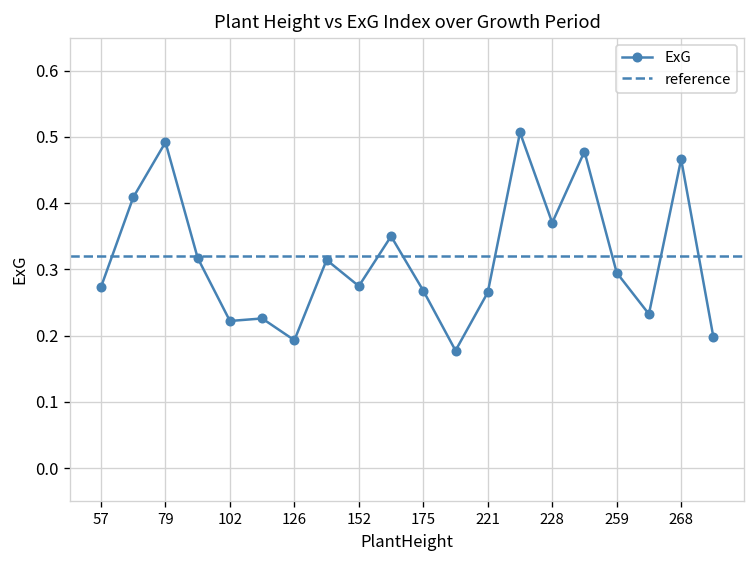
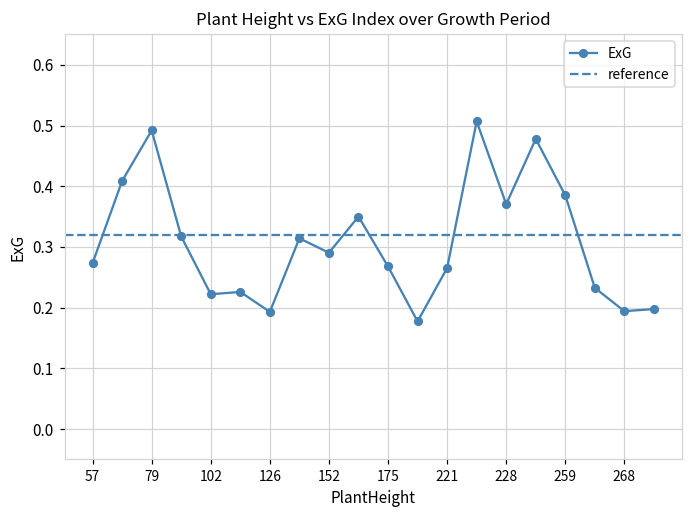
  {
    "57": 0.27,
    "79": 0.49,
    "102": 0.22,
    "126": 0.19,
-   "152": 0.27,
+   "152": 0.29,
    "175": 0.27,
    "221": 0.27,
    "228": 0.37,
-   "259": 0.30,
-   "268": 0.47
+   "259": 0.39,
+   "268": 0.19
  }
